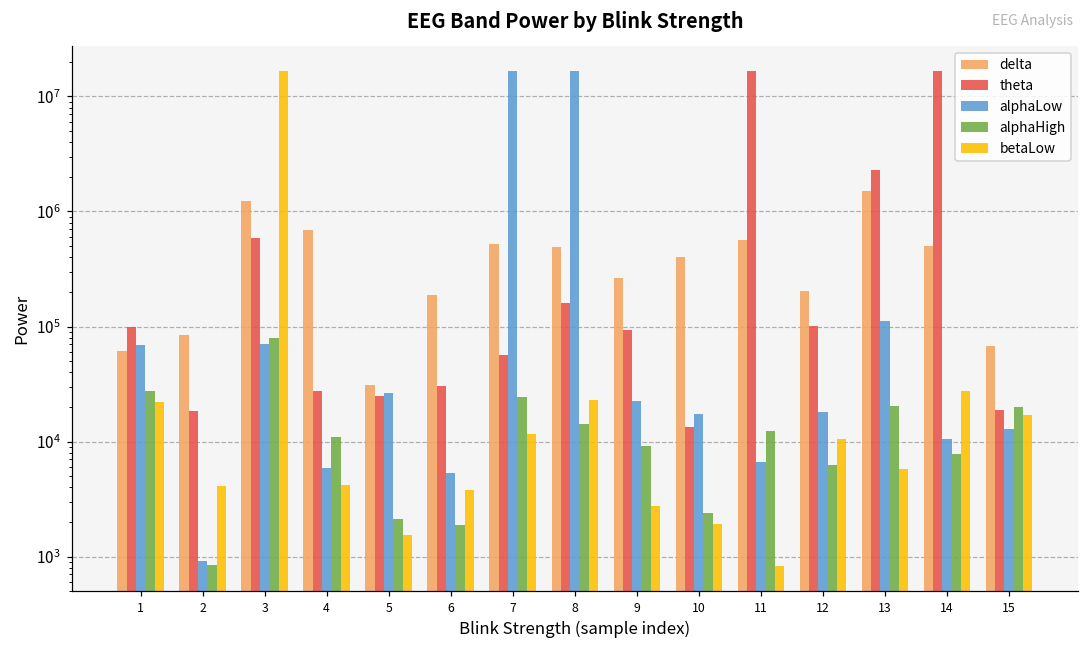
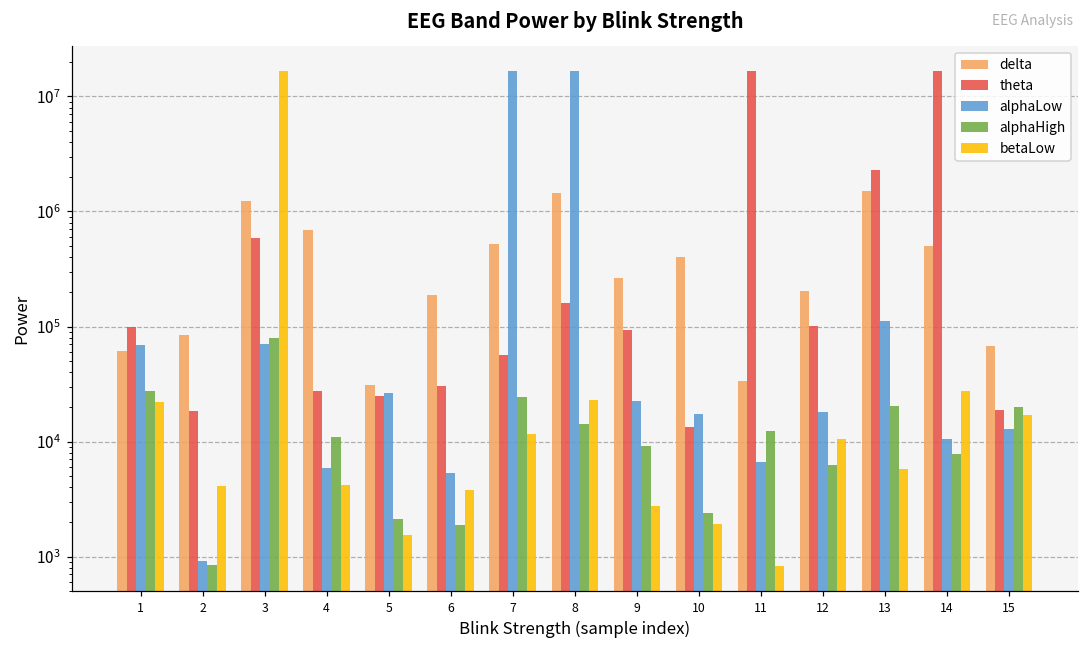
  {
    "delta": {
      "1": 60000,
      "2": 80000,
      "3": 1200000,
      "4": 700000,
      "5": 31000,
      "6": 190000,
      "7": 500000,
-     "8": 500000,
+     "8": 1400000,
      "9": 260000,
      "10": 400000,
-     "11": 600000,
+     "11": 34000,
      "12": 200000,
      "13": 1500000,
      "14": 500000,
      "15": 70000
    },
    "theta": {
      "1": 100000,
      "2": 18000,
      "3": 600000,
      "4": 27000,
      "5": 25000,
      "6": 30000,
      "7": 60000,
      "8": 160000,
      "9": 90000,
      "10": 13000,
      "11": 17000000,
      "12": 100000,
      "13": 2300000,
      "14": 17000000,
      "15": 19000
    },
    "alphaLow": {
      "1": 70000,
      "2": 900,
      "3": 70000,
      "4": 6000,
      "5": 27000,
      "6": 5000,
      "7": 17000000,
      "8": 17000000,
      "9": 22000,
      "10": 17000,
      "11": 7000,
      "12": 18000,
      "13": 110000,
      "14": 11000,
      "15": 13000
    },
    "alphaHigh": {
      "1": 28000,
      "2": 800,
      "3": 80000,
      "4": 11000,
      "5": 2100,
      "6": 1900,
      "7": 24000,
      "8": 14000,
      "9": 9000,
      "10": 2400,
      "11": 12000,
      "12": 6000,
      "13": 21000,
      "14": 8000,
      "15": 20000
    },
    "betaLow": {
      "1": 22000,
      "2": 4100,
      "3": 17000000,
      "4": 4200,
      "5": 1500,
      "6": 3800,
      "7": 12000,
      "8": 23000,
      "9": 2700,
      "10": 1900,
      "11": 800,
      "12": 10000,
      "13": 6000,
      "14": 28000,
      "15": 17000
    }
  }
